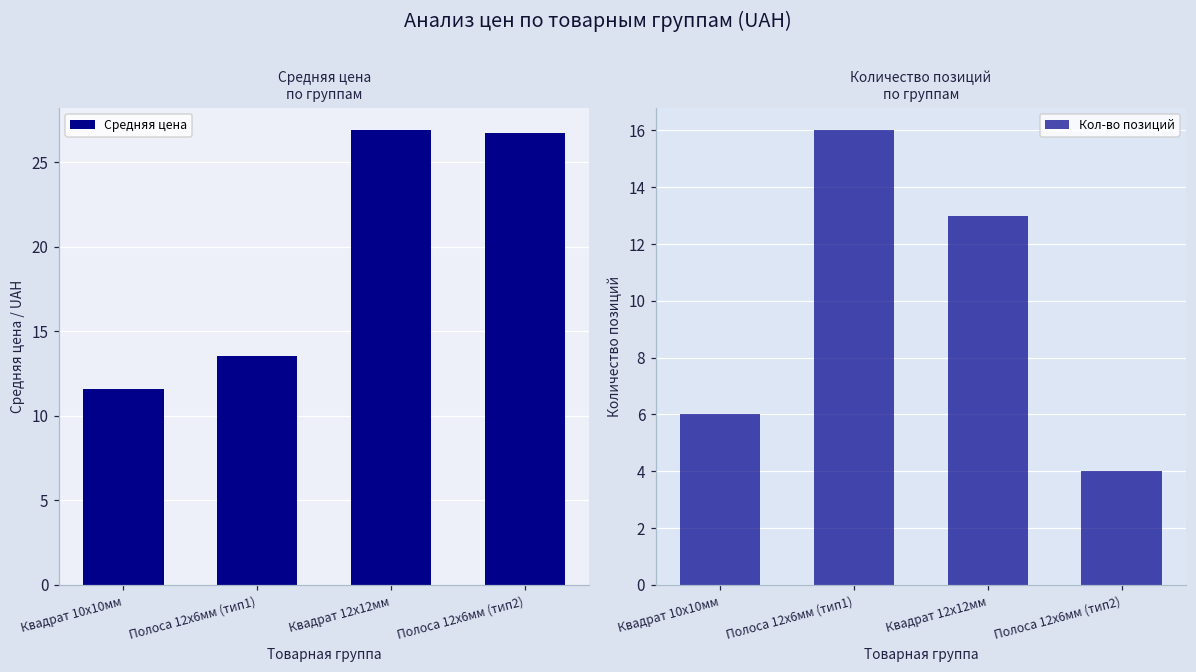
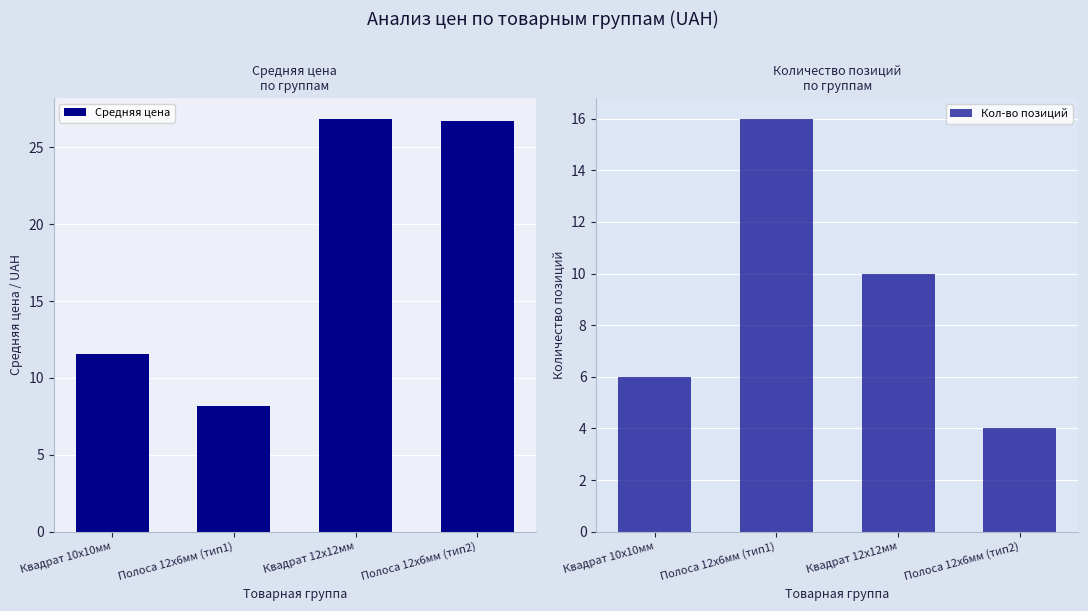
  {
    "Средняя цена по группам": {
      "Квадрат 10х10мм": 11.6,
-     "Полоса 12х6мм (тип1)": 13.5,
+     "Полоса 12х6мм (тип1)": 8.2,
      "Квадрат 12х12мм": 26.9,
      "Полоса 12х6мм (тип2)": 26.7
    },
    "Количество позиций по группам": {
      "Квадрат 10х10мм": 6,
      "Полоса 12х6мм (тип1)": 16,
-     "Квадрат 12х12мм": 13,
+     "Квадрат 12х12мм": 10,
      "Полоса 12х6мм (тип2)": 4
    }
  }
